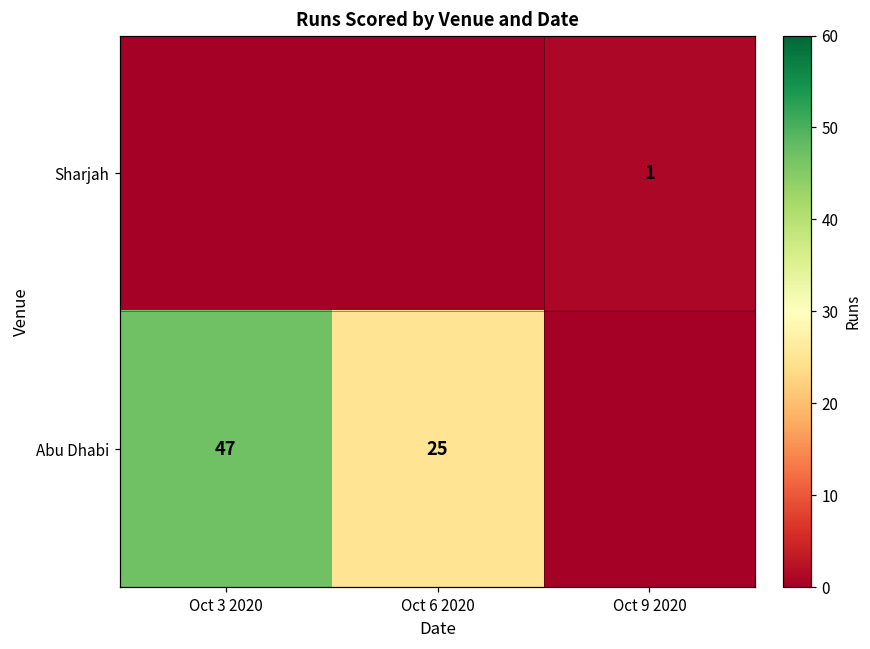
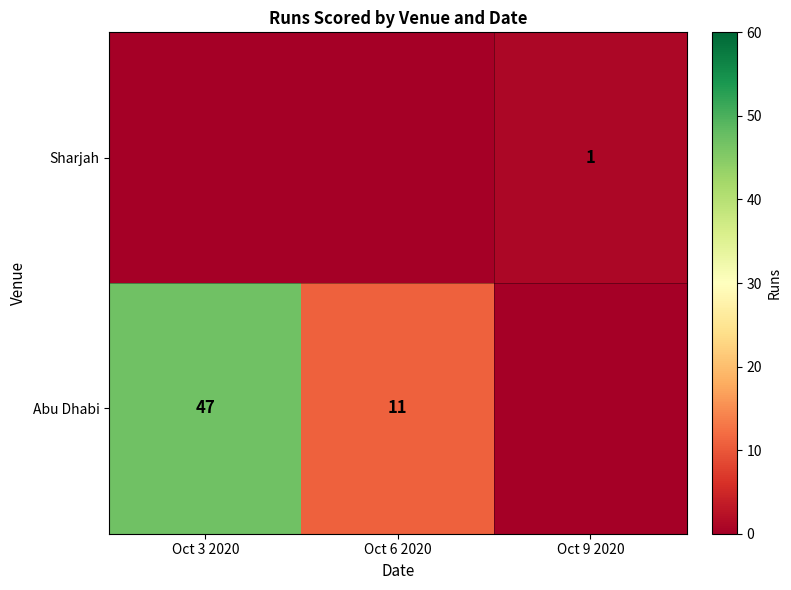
  {
    "Sharjah": {
      "Oct 9 2020": 1
    },
    "Abu Dhabi": {
      "Oct 3 2020": 47,
-     "Oct 6 2020": 25
+     "Oct 6 2020": 11
    }
  }
